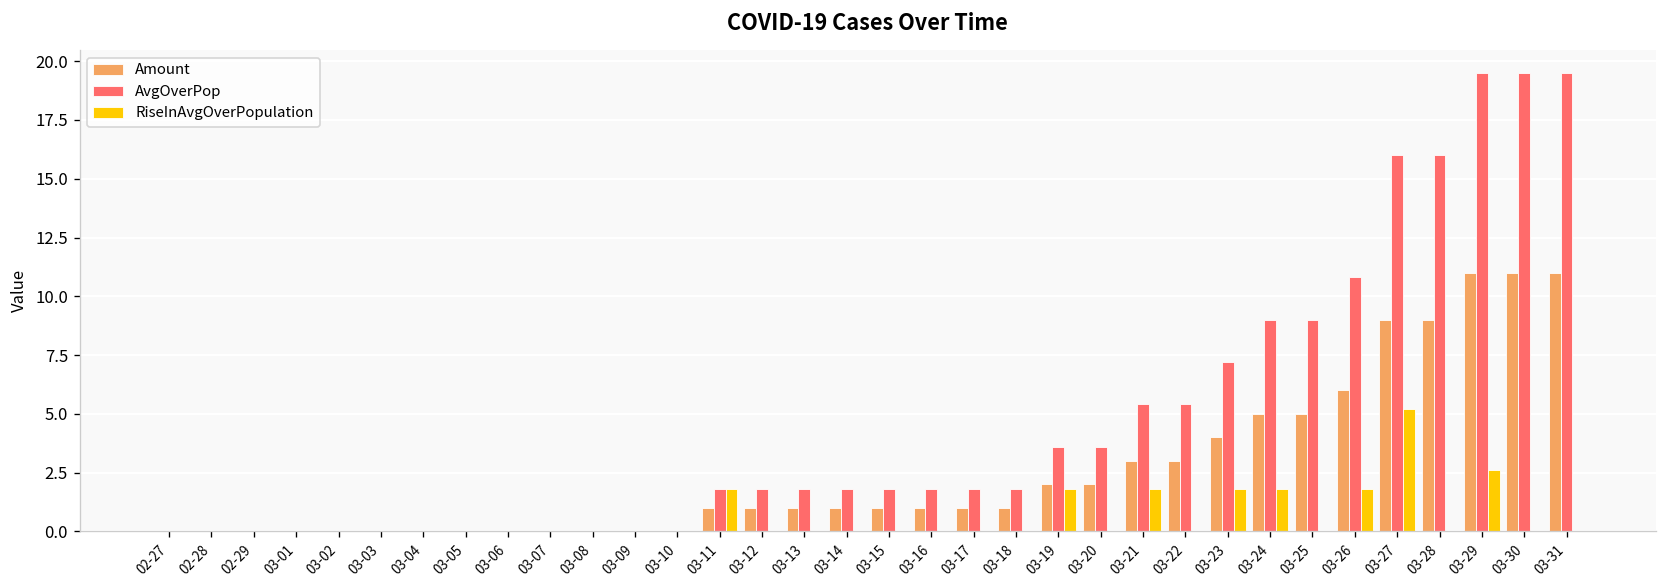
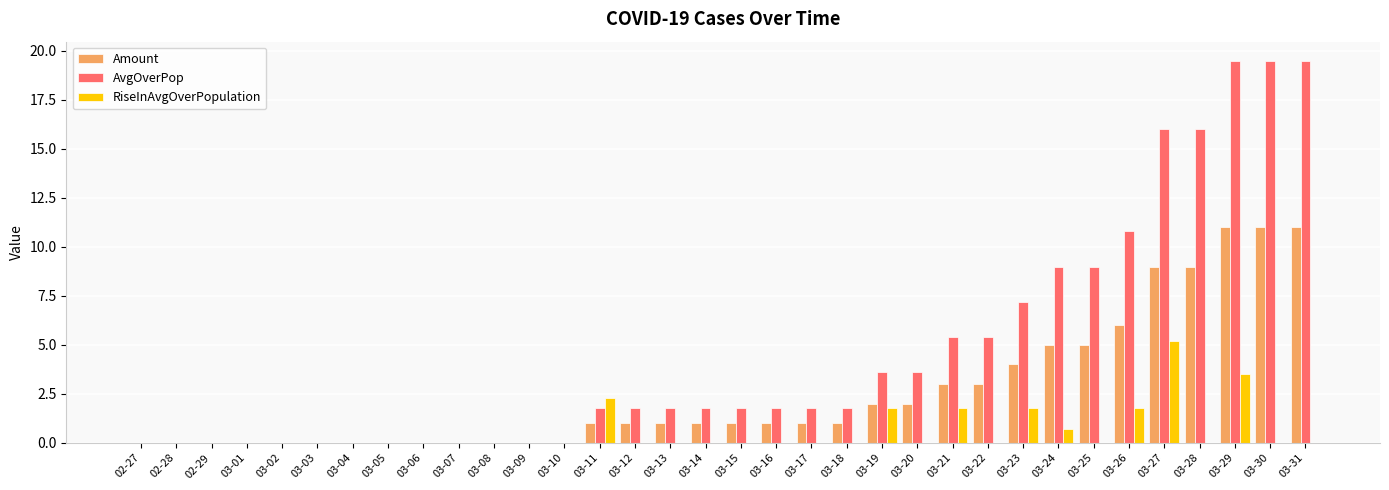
  {
    "RiseInAvgOverPopulation": {
      "02-27": 0.0,
      "02-28": 0.0,
      "02-29": 0.0,
      "03-01": 0.0,
      "03-02": 0.0,
      "03-03": 0.0,
      "03-04": 0.0,
      "03-05": 0.0,
      "03-06": 0.0,
      "03-07": 0.0,
      "03-08": 0.0,
      "03-09": 0.0,
      "03-10": 0.0,
-     "03-11": 1.8,
+     "03-11": 2.3,
      "03-12": 0.0,
      "03-13": 0.0,
      "03-14": 0.0,
      "03-15": 0.0,
      "03-16": 0.0,
      "03-17": 0.0,
      "03-18": 0.0,
      "03-19": 1.8,
      "03-20": 0.0,
      "03-21": 1.8,
      "03-22": 0.0,
      "03-23": 1.8,
-     "03-24": 1.8,
+     "03-24": 0.7,
      "03-25": 0.0,
      "03-26": 1.8,
      "03-27": 5.2,
      "03-28": 0.0,
-     "03-29": 2.6,
+     "03-29": 3.5,
      "03-30": 0.0,
      "03-31": 0.0
    }
  }
